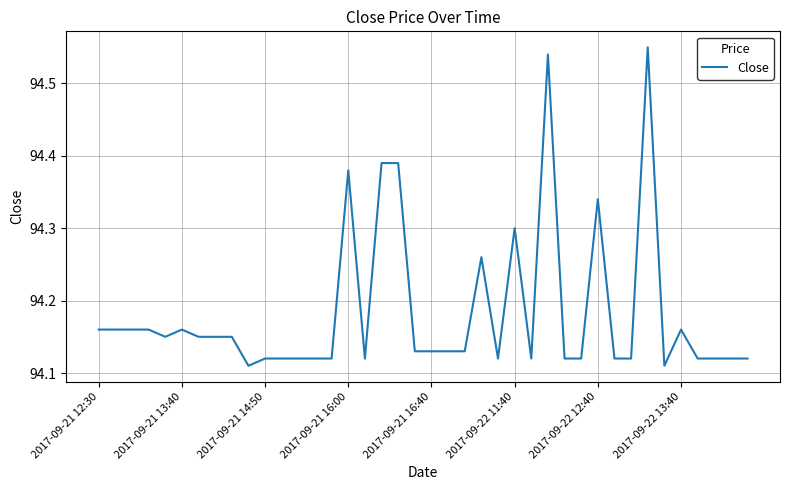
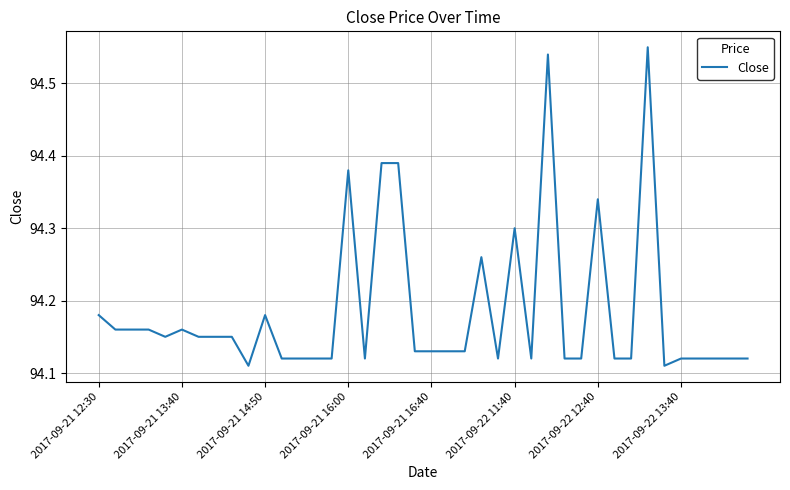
  {
-   "2017-09-21 12:30": 94.16,
+   "2017-09-21 12:30": 94.18,
    "2017-09-21 13:40": 94.16,
-   "2017-09-21 14:50": 94.12,
+   "2017-09-21 14:50": 94.18,
    "2017-09-21 16:00": 94.38,
    "2017-09-21 16:40": 94.13,
    "2017-09-22 11:40": 94.30,
    "2017-09-22 12:40": 94.34,
-   "2017-09-22 13:40": 94.16
+   "2017-09-22 13:40": 94.12
  }
